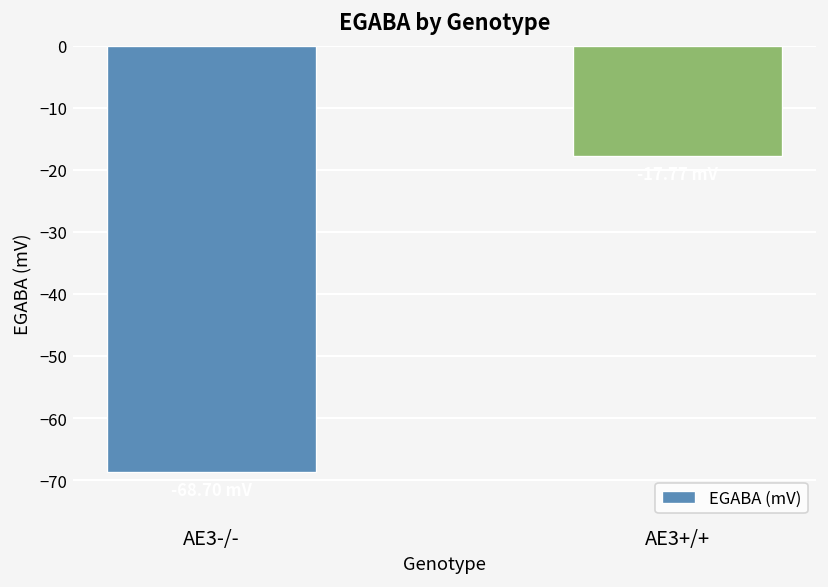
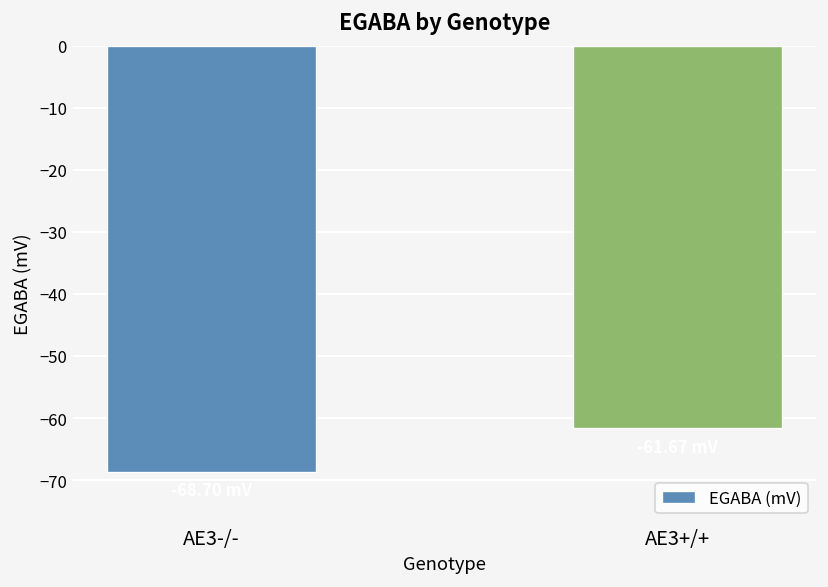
  {
    "AE3-/-": -69,
-   "AE3+/+": -18
+   "AE3+/+": -62
  }
